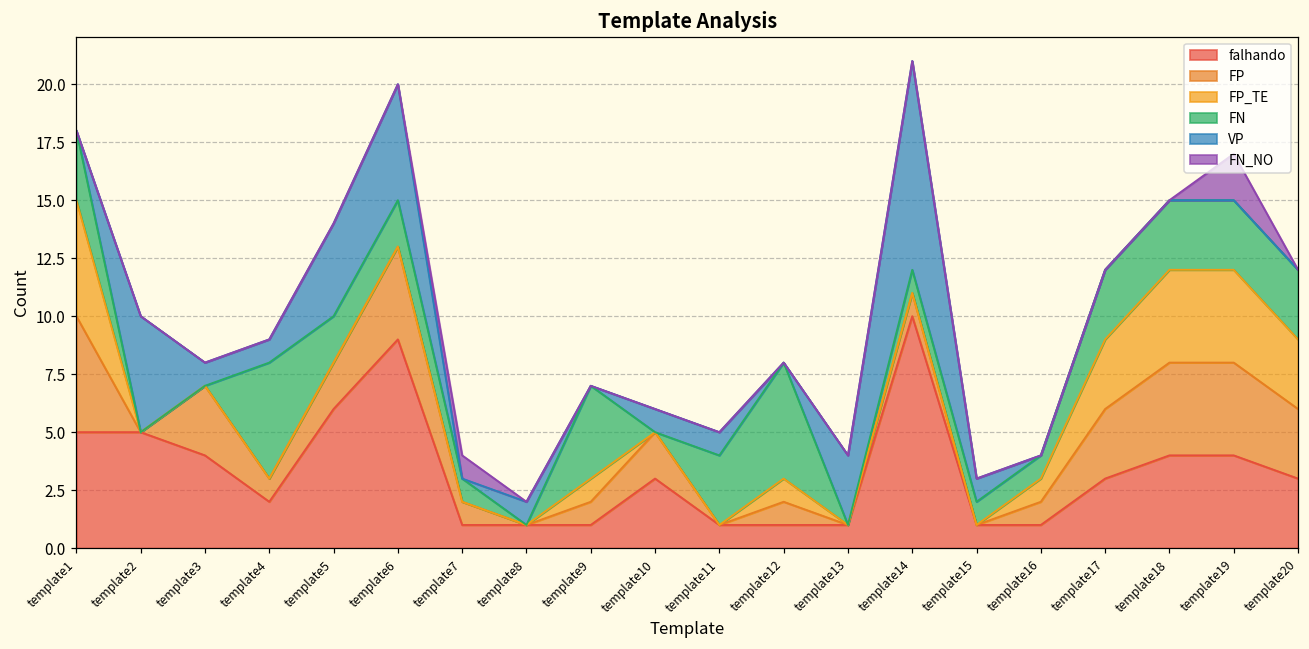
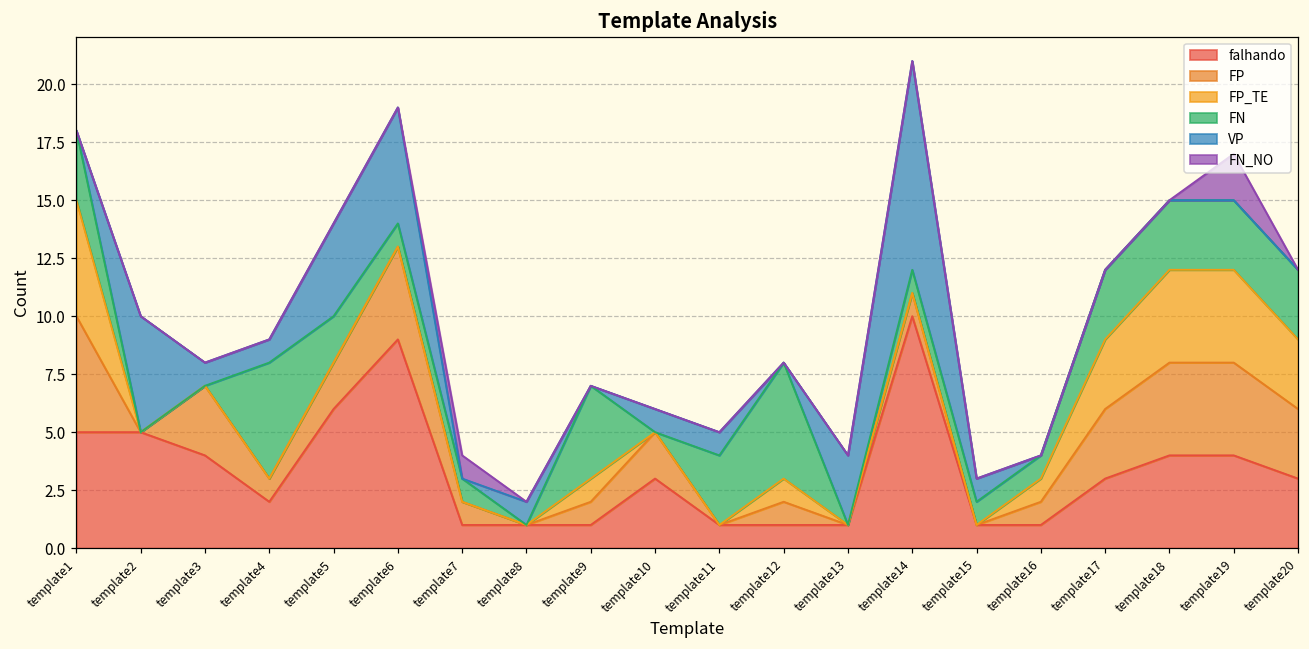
  {
    "FN": {
      "template4": 5,
      "template5": 2,
-     "template6": 2,
+     "template6": 1,
      "template11": 3,
      "template14": 1,
      "template15": 1
    },
    "FN_NO": {
      "template7": 1
    }
  }
